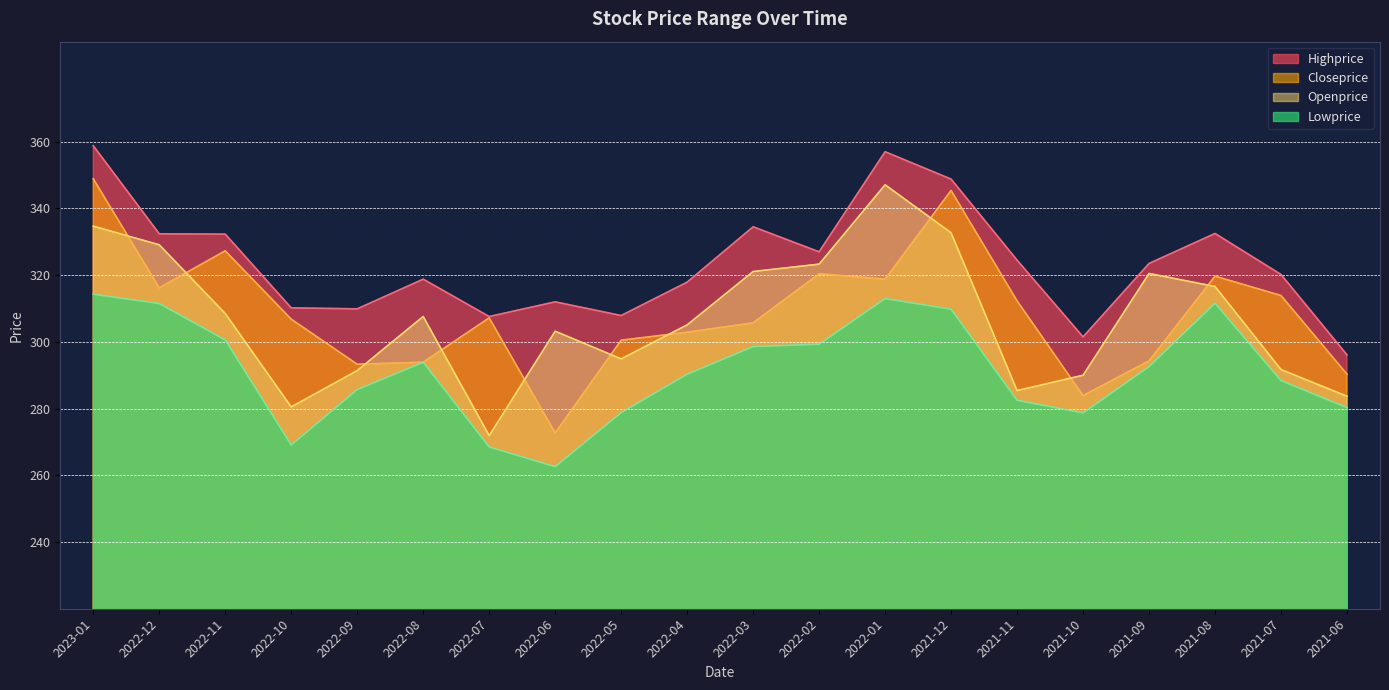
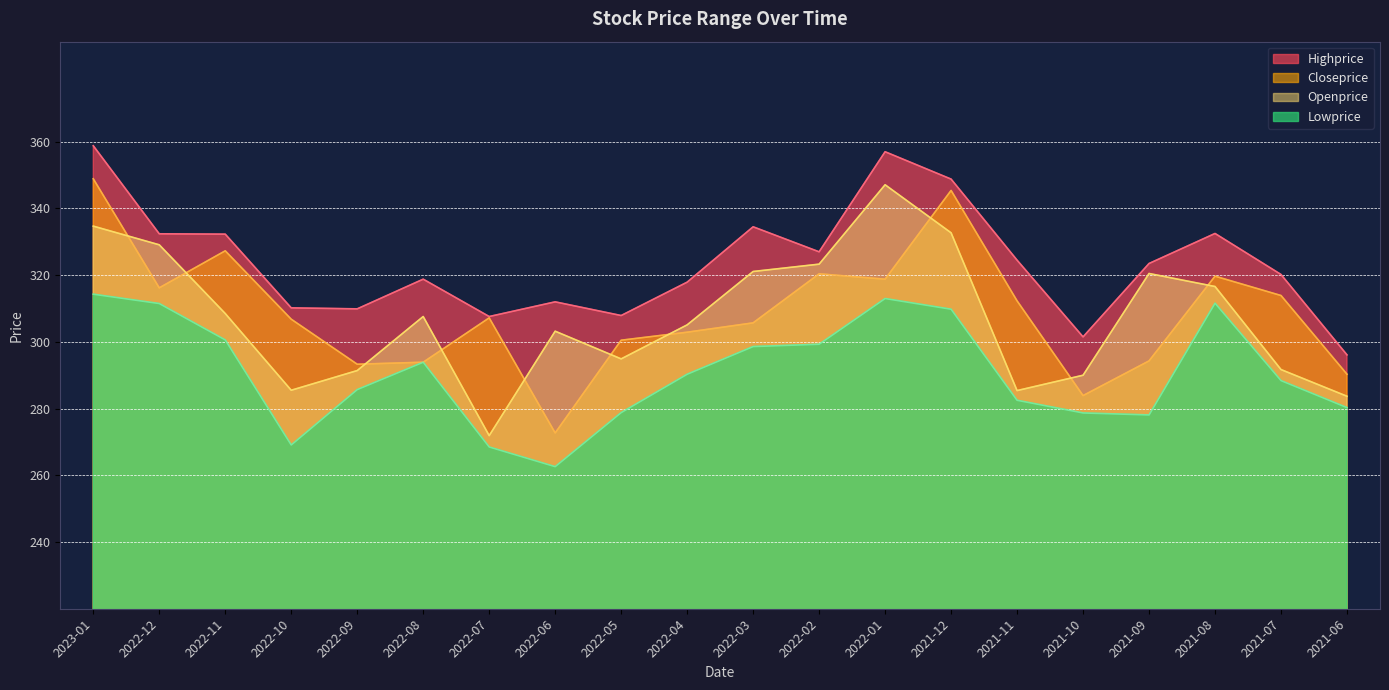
  {
    "Highprice": {
      "2023-01": 359,
      "2022-12": 332,
      "2022-11": 332,
      "2022-10": 310,
      "2022-09": 310,
      "2022-08": 319,
      "2022-06": 312,
      "2022-05": 308,
      "2022-04": 318,
      "2022-03": 335,
      "2022-02": 327,
      "2022-01": 357,
      "2021-12": 349,
      "2021-11": 325,
      "2021-10": 302,
      "2021-09": 324,
      "2021-08": 333,
      "2021-07": 320,
      "2021-06": 296
    },
    "Closeprice": {
      "2023-01": 349,
      "2022-12": 316,
      "2022-11": 327,
      "2022-10": 307,
      "2022-09": 293,
      "2022-06": 273,
      "2022-05": 301,
      "2022-04": 303,
      "2022-03": 306,
      "2022-02": 320,
      "2022-01": 319,
      "2021-12": 345,
      "2021-11": 312,
      "2021-10": 284,
      "2021-09": 294,
      "2021-08": 320,
      "2021-07": 314,
      "2021-06": 290
    },
    "Openprice": {
      "2023-01": 335,
      "2022-12": 329,
      "2022-11": 309,
-     "2022-10": 281,
+     "2022-10": 286,
      "2022-09": 291,
      "2022-08": 308,
      "2022-07": 272,
      "2022-06": 303,
      "2022-05": 295,
      "2022-04": 305,
      "2022-03": 321,
      "2022-02": 323,
      "2022-01": 347,
      "2021-12": 333,
      "2021-11": 285,
      "2021-10": 290,
      "2021-09": 321,
      "2021-08": 317,
      "2021-07": 292,
      "2021-06": 284
    },
    "Lowprice": {
      "2023-01": 314,
      "2022-12": 312,
      "2022-11": 301,
      "2022-10": 269,
      "2022-09": 286,
      "2022-07": 269,
      "2022-06": 263,
      "2022-05": 279,
      "2022-04": 290,
      "2022-03": 299,
      "2022-02": 299,
      "2022-01": 313,
      "2021-12": 310,
      "2021-11": 283,
      "2021-10": 279,
-     "2021-09": 293,
+     "2021-09": 278,
      "2021-08": 312,
      "2021-07": 288,
      "2021-06": 280
    }
  }
